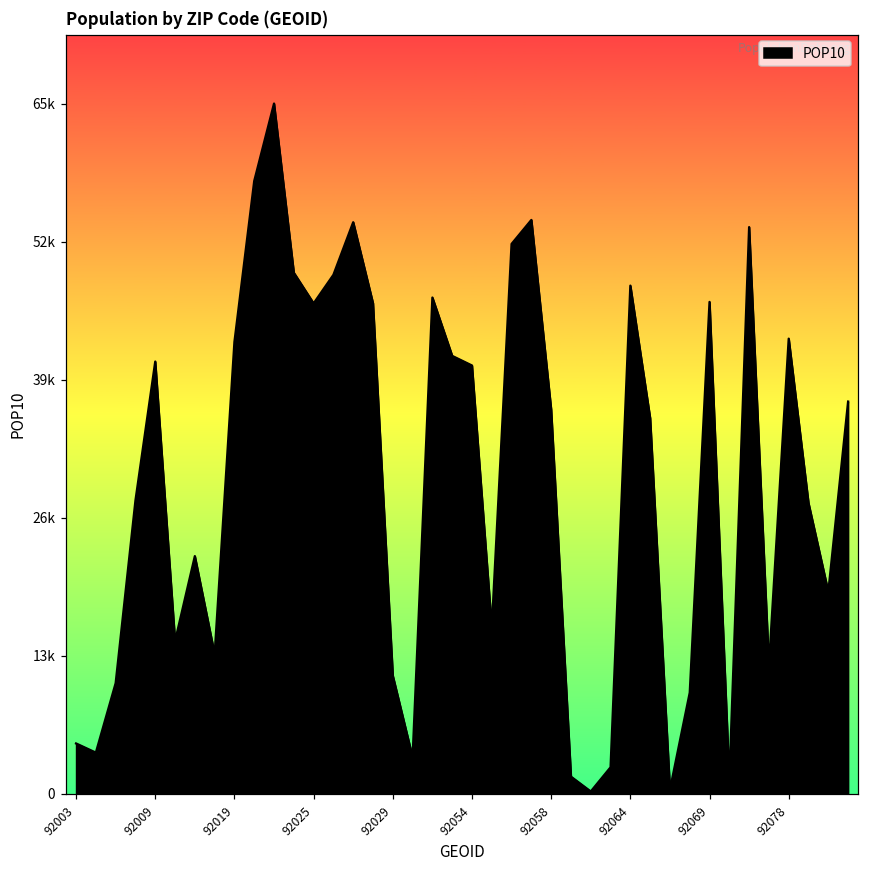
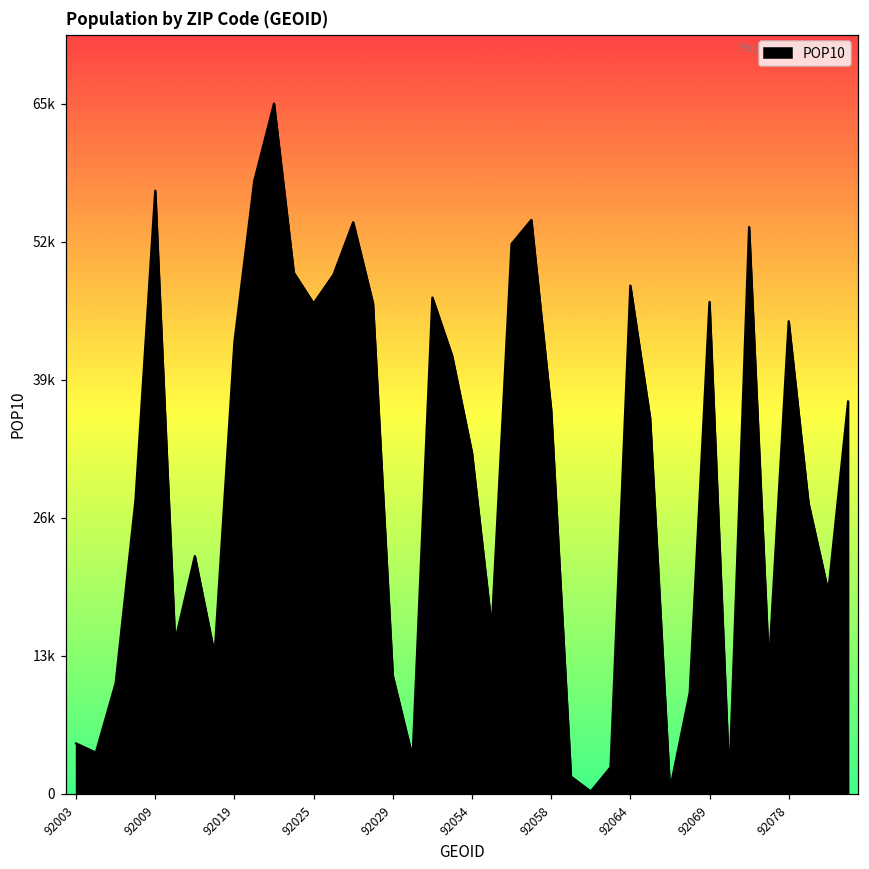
  {
    "92003": 5000,
-   "92009": 41000,
+   "92009": 57000,
    "92019": 43000,
    "92025": 46000,
    "92029": 11000,
-   "92054": 40000,
+   "92054": 32000,
    "92058": 36000,
    "92064": 48000,
    "92069": 46000,
-   "92078": 43000
+   "92078": 45000
  }
